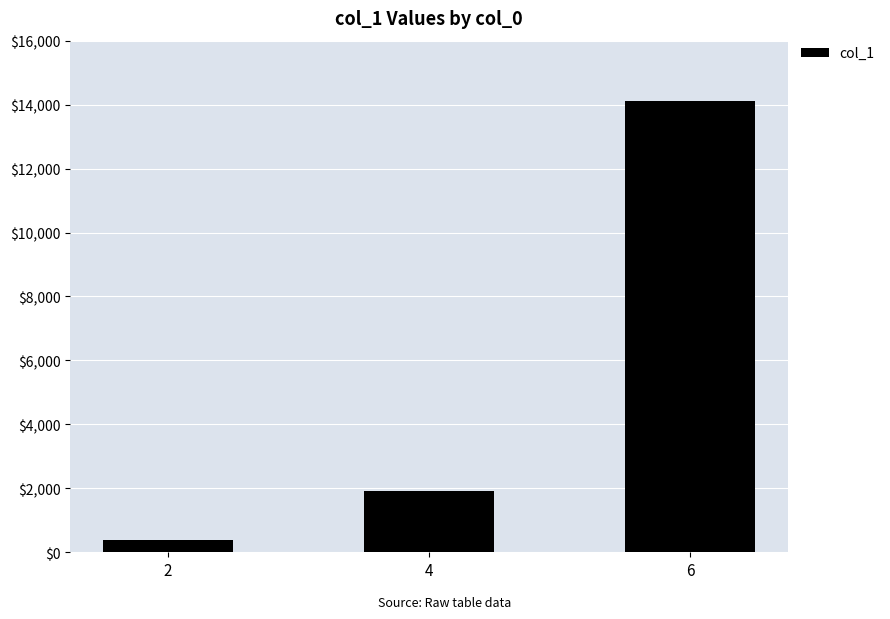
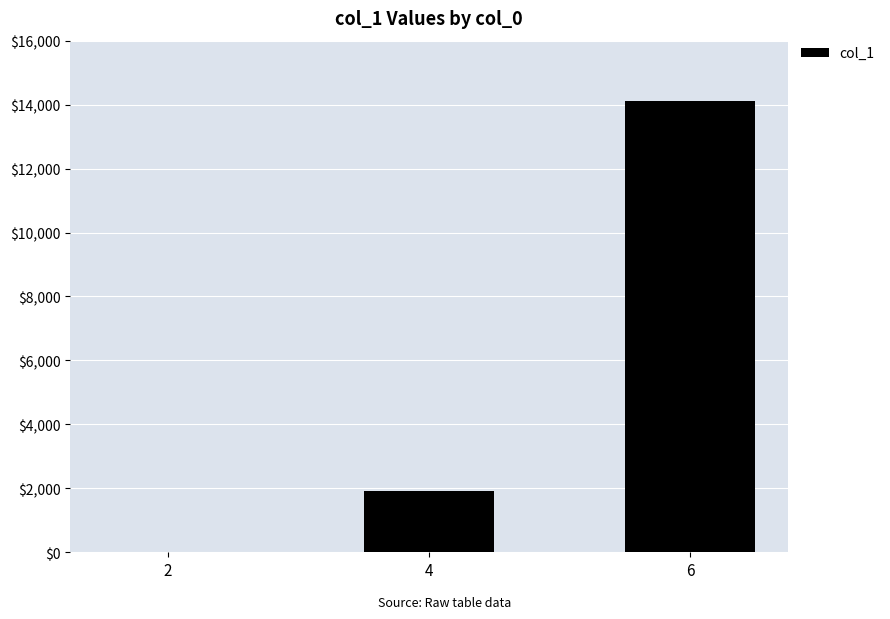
  {
-   "2": "$400",
+   "2": "$0",
    "4": "$1,900",
    "6": "$14,100"
  }
